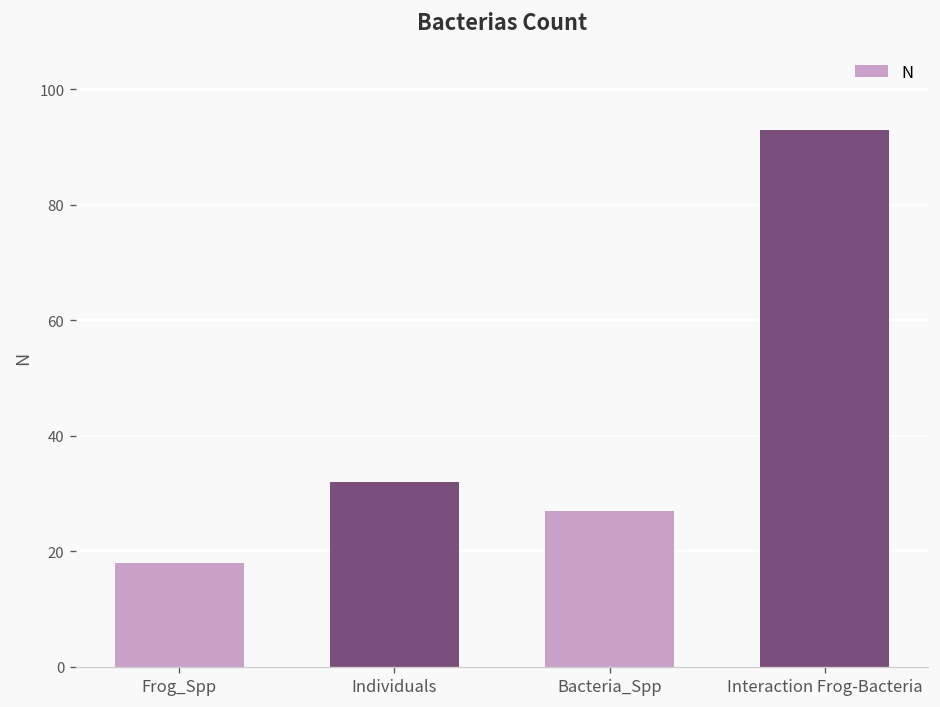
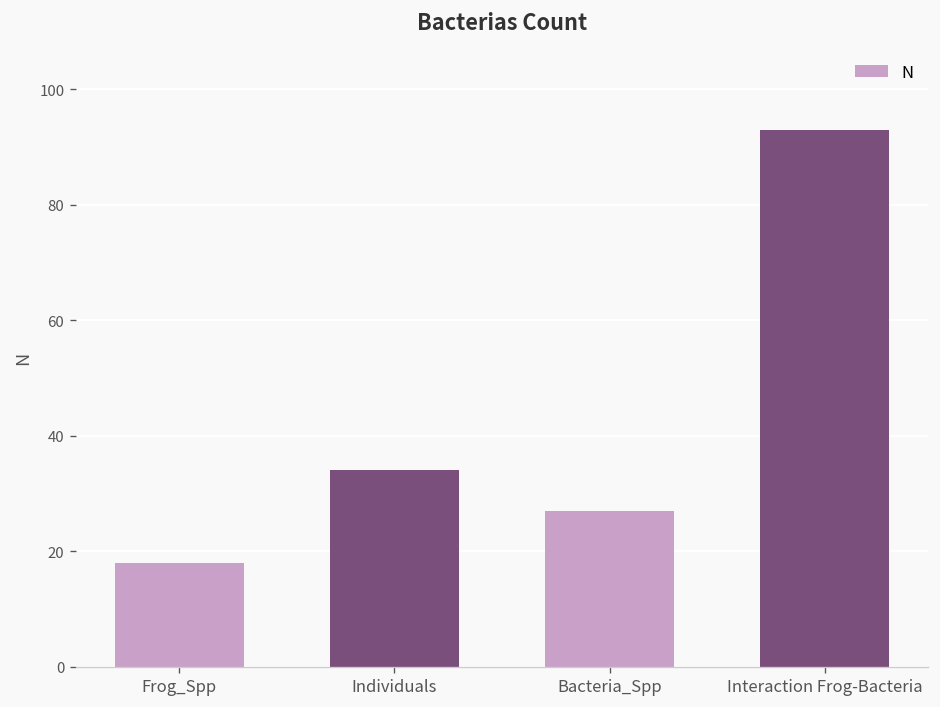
  {
    "Frog_Spp": 18,
-   "Individuals": 32,
+   "Individuals": 34,
    "Bacteria_Spp": 27,
    "Interaction Frog-Bacteria": 93
  }
